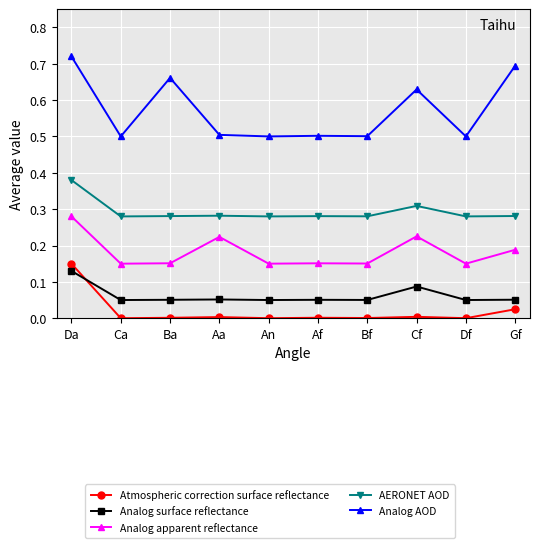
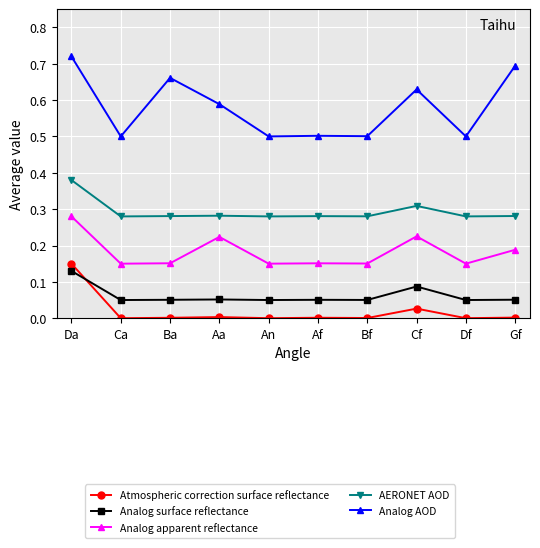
  {
    "Atmospheric correction surface reflectance": {
      "Da": 0.15,
      "Ca": 0.00,
      "Ba": 0.00,
      "Aa": 0.00,
      "An": 0.00,
      "Af": 0.00,
      "Bf": 0.00,
-     "Cf": 0.00,
+     "Cf": 0.03,
      "Df": 0.00,
-     "Gf": 0.02
+     "Gf": 0.00
    },
    "Analog surface reflectance": {
      "Da": 0.13,
      "Ca": 0.05,
      "Ba": 0.05,
      "Aa": 0.05,
      "An": 0.05,
      "Af": 0.05,
      "Bf": 0.05,
      "Cf": 0.09,
      "Df": 0.05,
      "Gf": 0.05
    },
    "Analog apparent reflectance": {
      "Da": 0.28,
      "Ca": 0.15,
      "Ba": 0.15,
      "Aa": 0.22,
      "An": 0.15,
      "Af": 0.15,
      "Bf": 0.15,
      "Cf": 0.23,
      "Df": 0.15,
      "Gf": 0.19
    },
    "AERONET AOD": {
      "Da": 0.38,
      "Ca": 0.28,
      "Ba": 0.28,
      "Aa": 0.28,
      "An": 0.28,
      "Af": 0.28,
      "Bf": 0.28,
      "Cf": 0.31,
      "Df": 0.28,
      "Gf": 0.28
    },
    "Analog AOD": {
      "Da": 0.72,
      "Ca": 0.50,
      "Ba": 0.66,
-     "Aa": 0.50,
+     "Aa": 0.59,
      "An": 0.50,
      "Af": 0.50,
      "Bf": 0.50,
      "Cf": 0.63,
      "Df": 0.50,
      "Gf": 0.69
    }
  }
